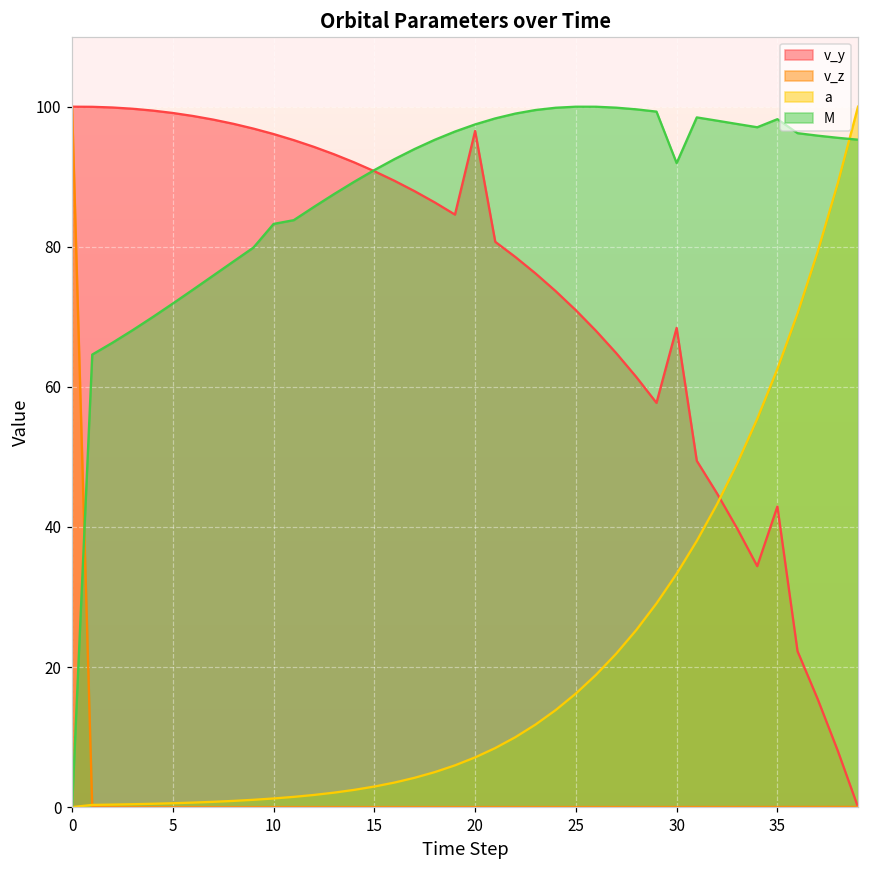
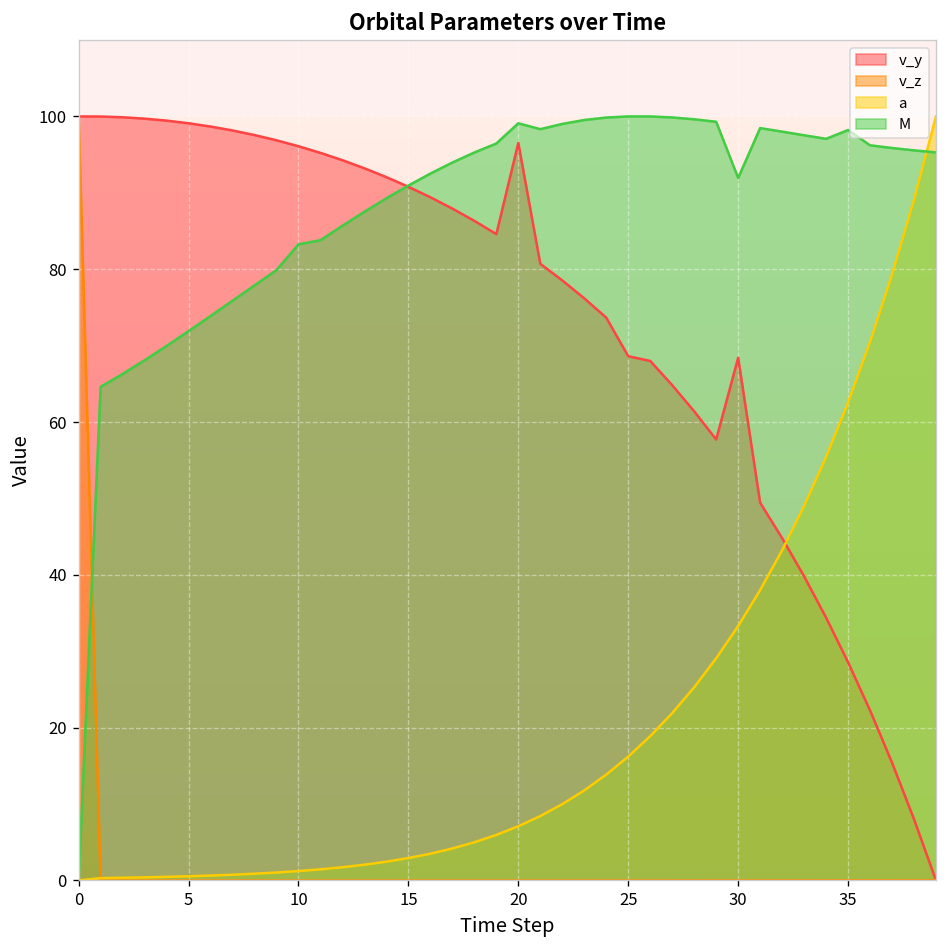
  {
    "v_y": {
      "5": 99,
      "10": 96,
      "20": 97,
-     "25": 71,
+     "25": 69,
      "30": 68,
-     "35": 43
+     "35": 29
    },
    "M": {
      "5": 72,
      "10": 83,
-     "20": 97,
+     "20": 99,
      "25": 100,
      "30": 92,
      "35": 98
    }
  }
